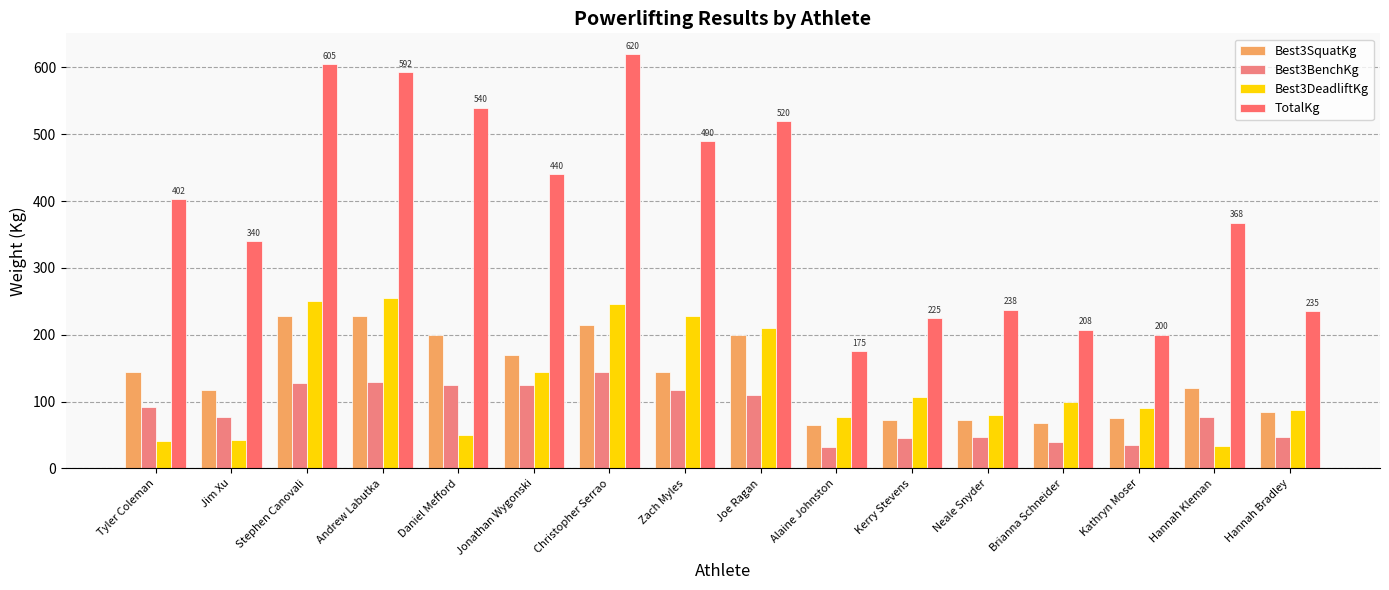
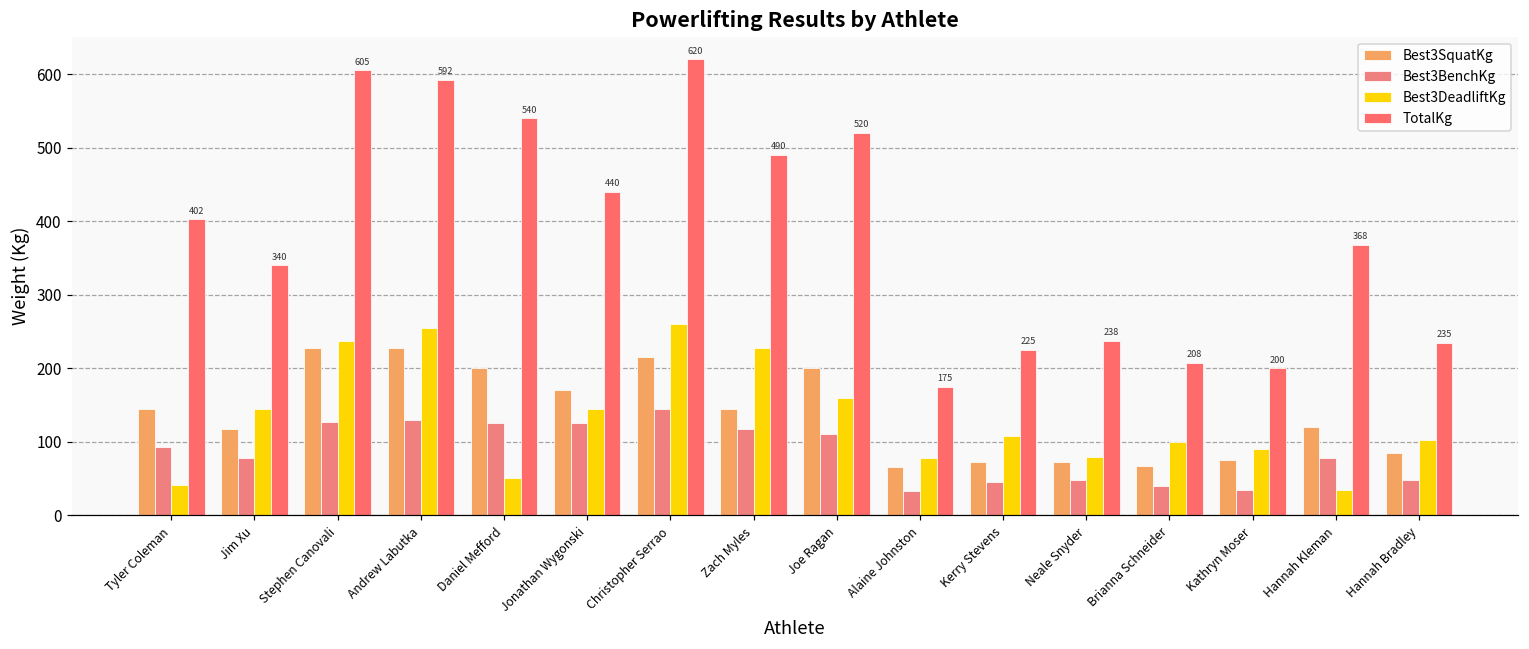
  {
    "Best3DeadliftKg": {
      "Tyler Coleman": 40,
-     "Jim Xu": 40,
-     "Stephen Canovali": 250,
+     "Jim Xu": 150,
+     "Stephen Canovali": 240,
      "Andrew Labutka": 260,
      "Daniel Mefford": 50,
      "Jonathan Wygonski": 150,
-     "Christopher Serrao": 250,
+     "Christopher Serrao": 260,
      "Zach Myles": 230,
-     "Joe Ragan": 210,
+     "Joe Ragan": 160,
      "Alaine Johnston": 80,
      "Kerry Stevens": 110,
      "Neale Snyder": 80,
      "Brianna Schneider": 100,
      "Kathryn Moser": 90,
      "Hannah Kleman": 30,
-     "Hannah Bradley": 90
+     "Hannah Bradley": 100
    }
  }
